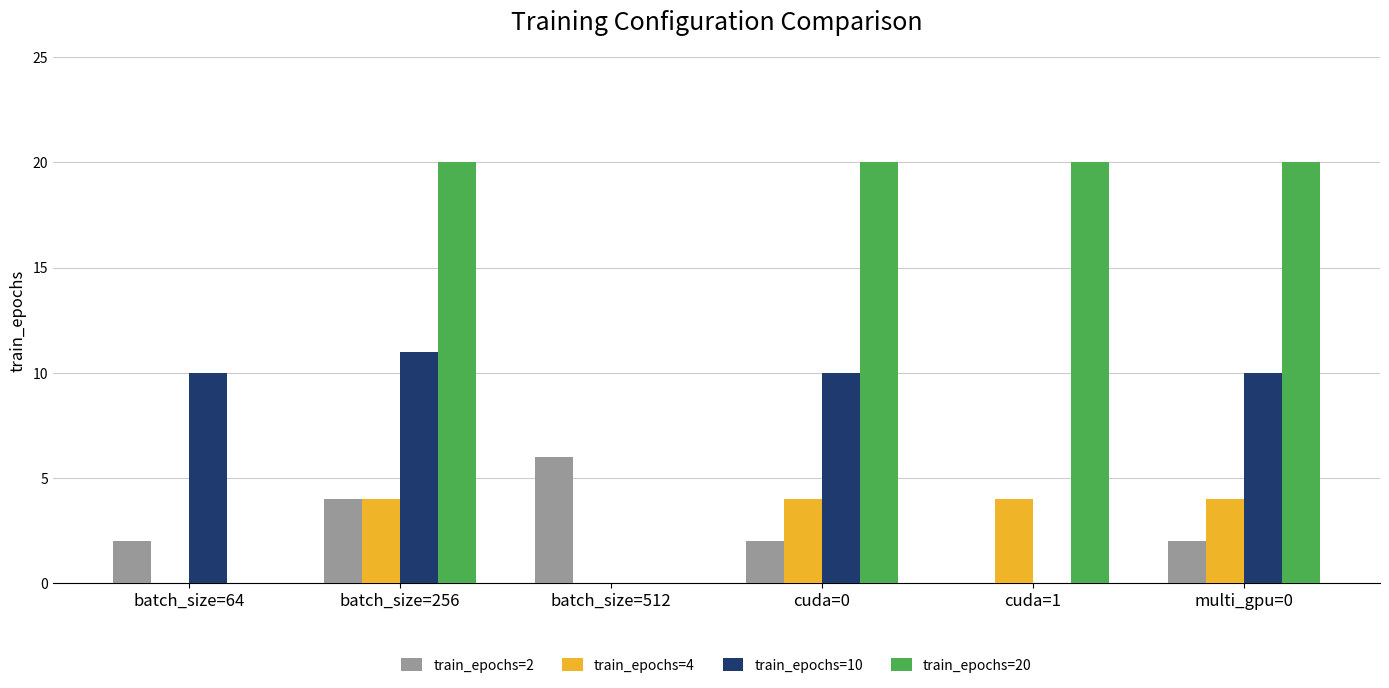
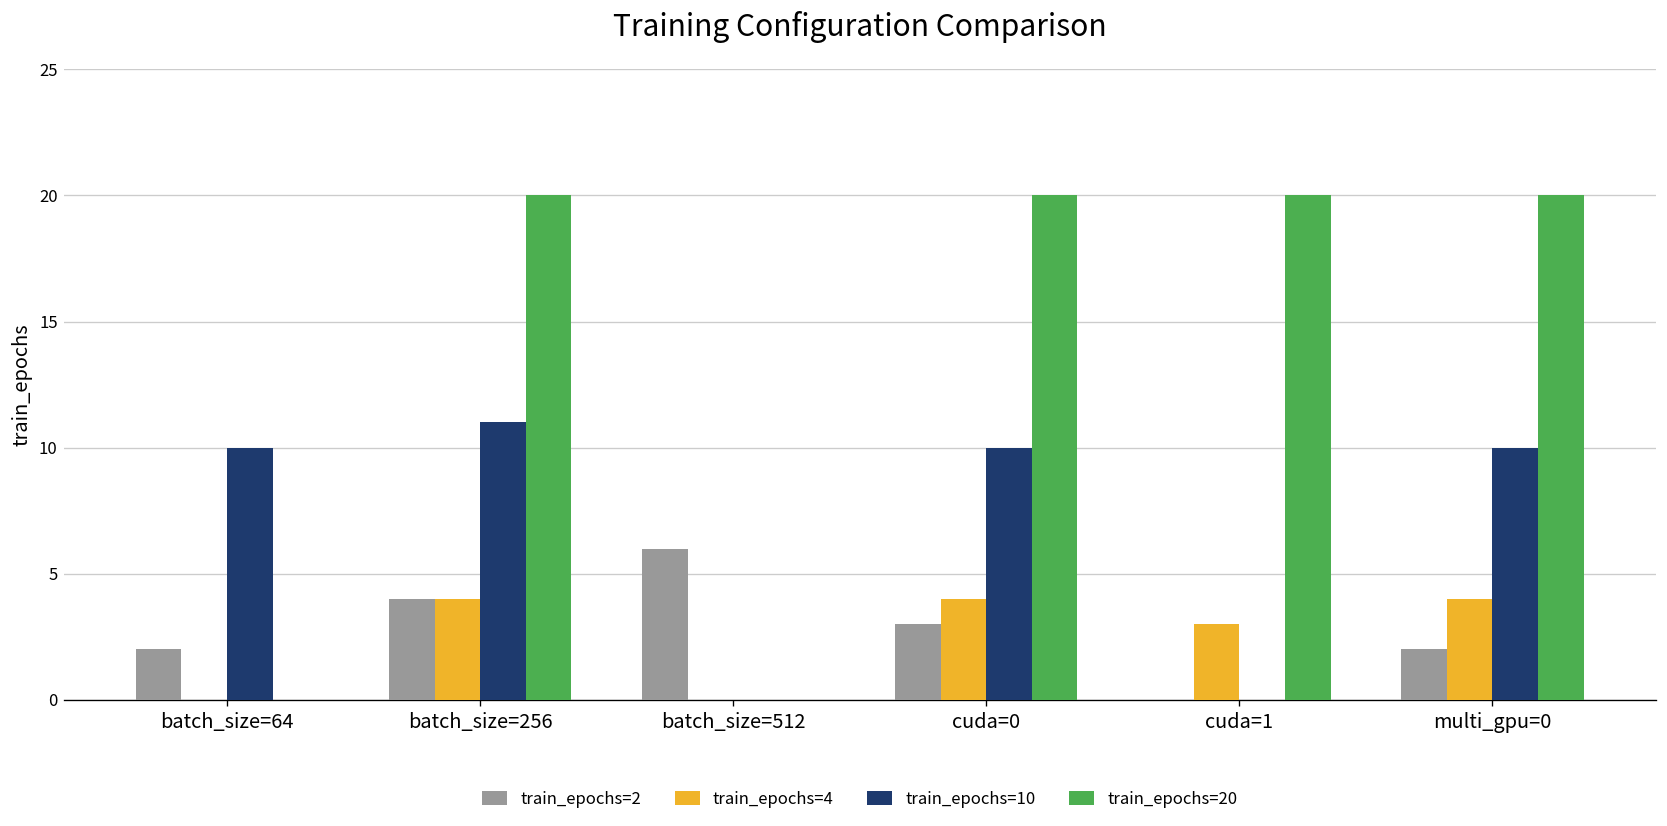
  {
    "train_epochs=2": {
      "batch_size=64": 2,
      "batch_size=256": 4,
      "batch_size=512": 6,
-     "cuda=0": 2,
+     "cuda=0": 3,
      "cuda=1": 0,
      "multi_gpu=0": 2
    },
    "train_epochs=4": {
      "batch_size=64": 0,
      "batch_size=256": 4,
      "batch_size=512": 0,
      "cuda=0": 4,
-     "cuda=1": 4,
+     "cuda=1": 3,
      "multi_gpu=0": 4
    },
    "train_epochs=10": {
      "batch_size=64": 10,
      "batch_size=256": 11,
      "batch_size=512": 0,
      "cuda=0": 10,
      "cuda=1": 0,
      "multi_gpu=0": 10
    },
    "train_epochs=20": {
      "batch_size=64": 0,
      "batch_size=256": 20,
      "batch_size=512": 0,
      "cuda=0": 20,
      "cuda=1": 20,
      "multi_gpu=0": 20
    }
  }
